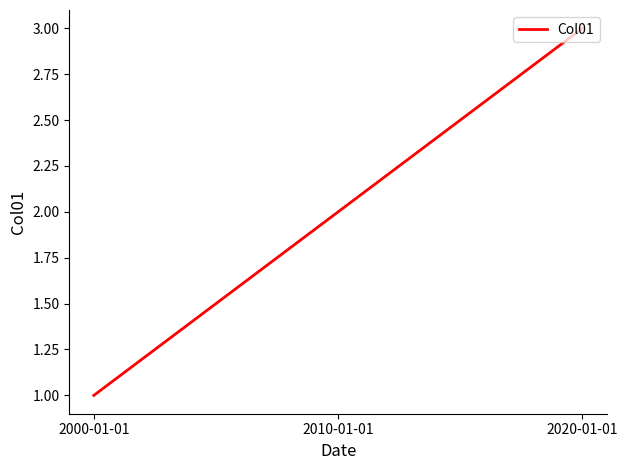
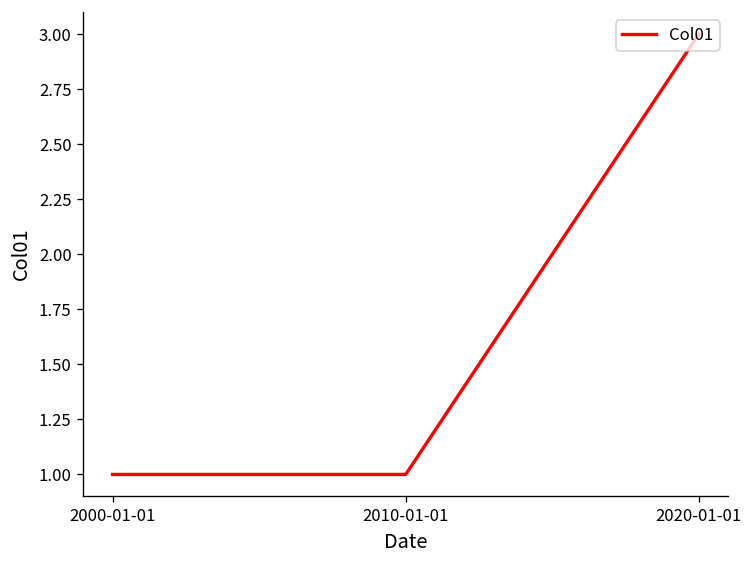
  {
    "2000-01-01": 1,
-   "2010-01-01": 2
+   "2010-01-01": 1
  }
